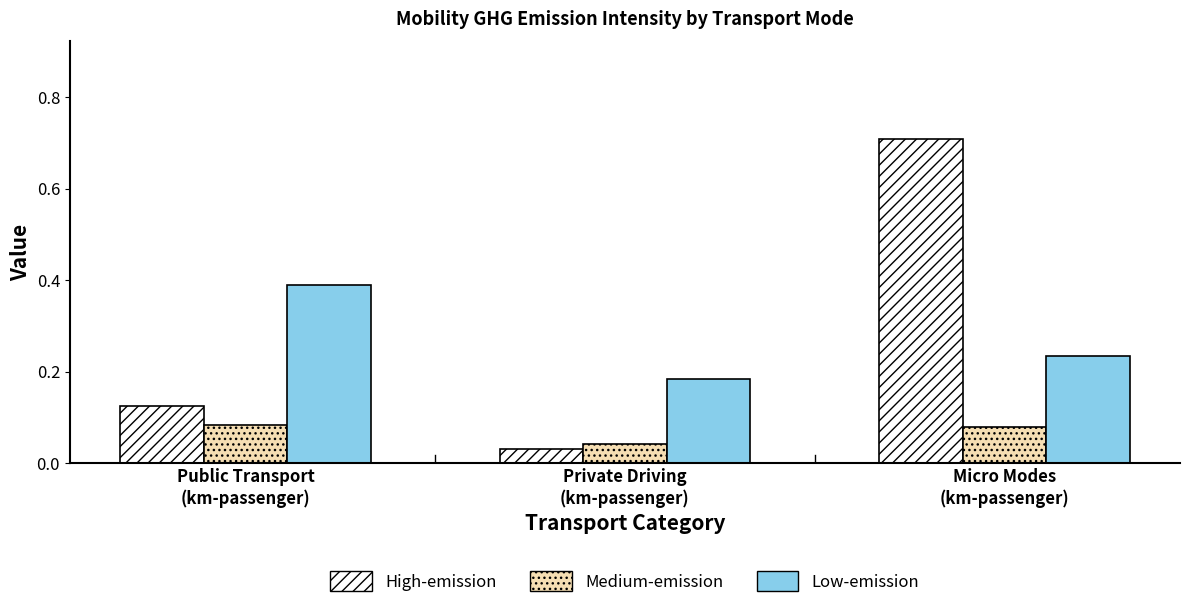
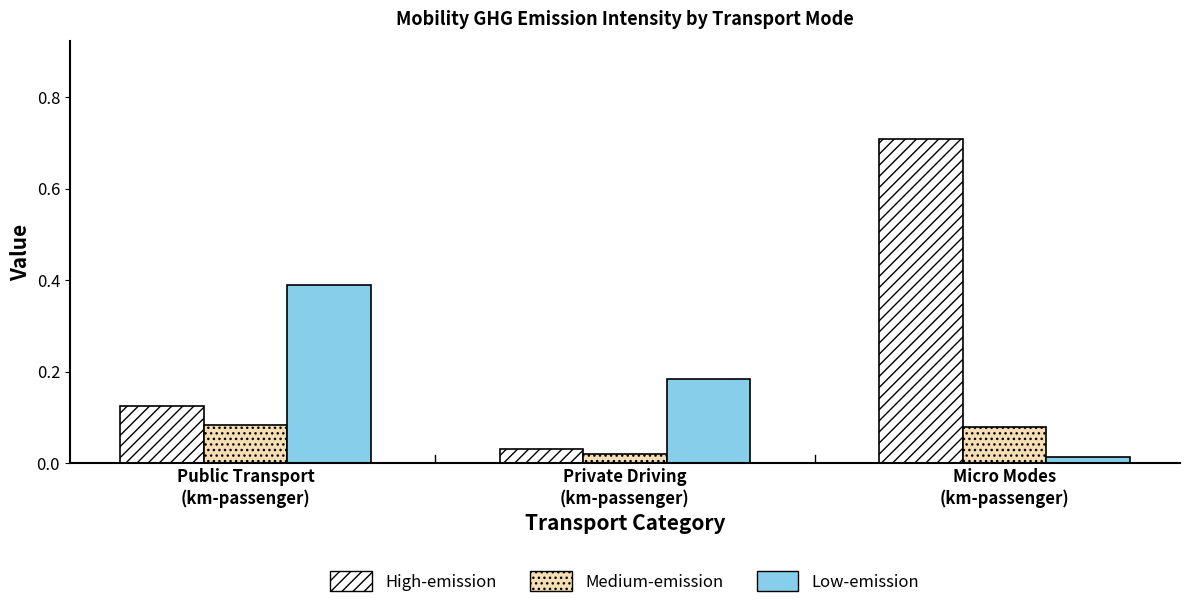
  {
    "High-emission": {
      "Public Transport (km-passenger)": 0.12,
      "Private Driving (km-passenger)": 0.03,
      "Micro Modes (km-passenger)": 0.71
    },
    "Medium-emission": {
      "Public Transport (km-passenger)": 0.08,
-     "Private Driving (km-passenger)": 0.04,
+     "Private Driving (km-passenger)": 0.02,
      "Micro Modes (km-passenger)": 0.08
    },
    "Low-emission": {
      "Public Transport (km-passenger)": 0.39,
      "Private Driving (km-passenger)": 0.18,
-     "Micro Modes (km-passenger)": 0.23
+     "Micro Modes (km-passenger)": 0.01
    }
  }
